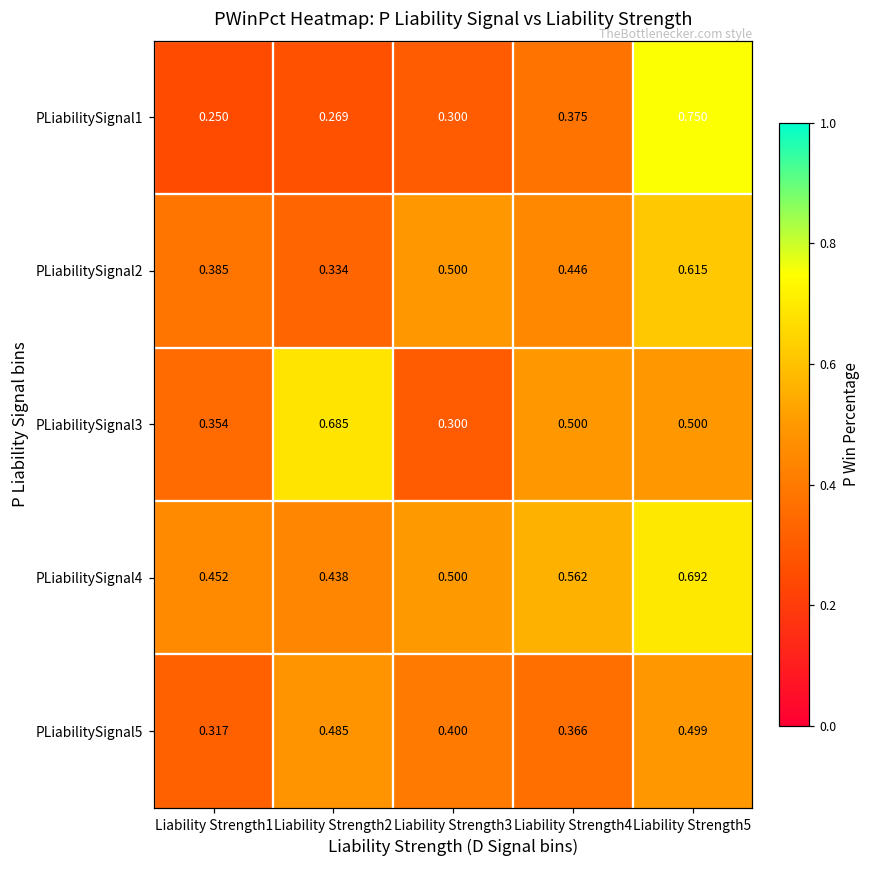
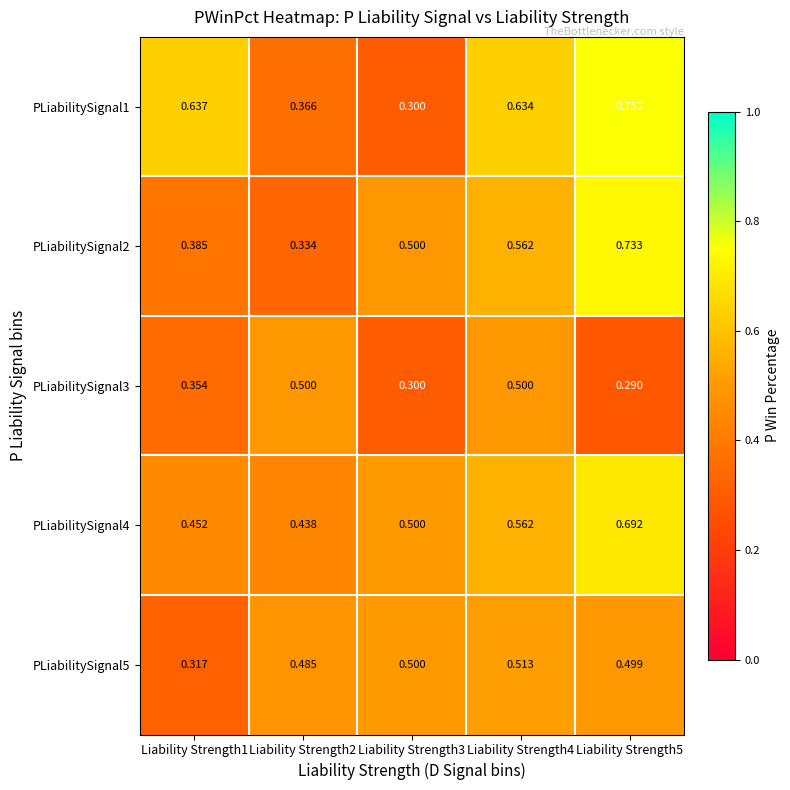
  {
    "PLiabilitySignal1": {
-     "Liability Strength1": 0.250,
-     "Liability Strength2": 0.269,
+     "Liability Strength1": 0.637,
+     "Liability Strength2": 0.366,
      "Liability Strength3": 0.300,
-     "Liability Strength4": 0.375,
+     "Liability Strength4": 0.634,
      "Liability Strength5": 0.750
    },
    "PLiabilitySignal2": {
      "Liability Strength1": 0.385,
      "Liability Strength2": 0.334,
      "Liability Strength3": 0.500,
-     "Liability Strength4": 0.446,
-     "Liability Strength5": 0.615
+     "Liability Strength4": 0.562,
+     "Liability Strength5": 0.733
    },
    "PLiabilitySignal3": {
      "Liability Strength1": 0.354,
-     "Liability Strength2": 0.685,
+     "Liability Strength2": 0.500,
      "Liability Strength3": 0.300,
      "Liability Strength4": 0.500,
-     "Liability Strength5": 0.500
+     "Liability Strength5": 0.290
    },
    "PLiabilitySignal4": {
      "Liability Strength1": 0.452,
      "Liability Strength2": 0.438,
      "Liability Strength3": 0.500,
      "Liability Strength4": 0.562,
      "Liability Strength5": 0.692
    },
    "PLiabilitySignal5": {
      "Liability Strength1": 0.317,
      "Liability Strength2": 0.485,
-     "Liability Strength3": 0.400,
-     "Liability Strength4": 0.366,
+     "Liability Strength3": 0.500,
+     "Liability Strength4": 0.513,
      "Liability Strength5": 0.499
    }
  }
